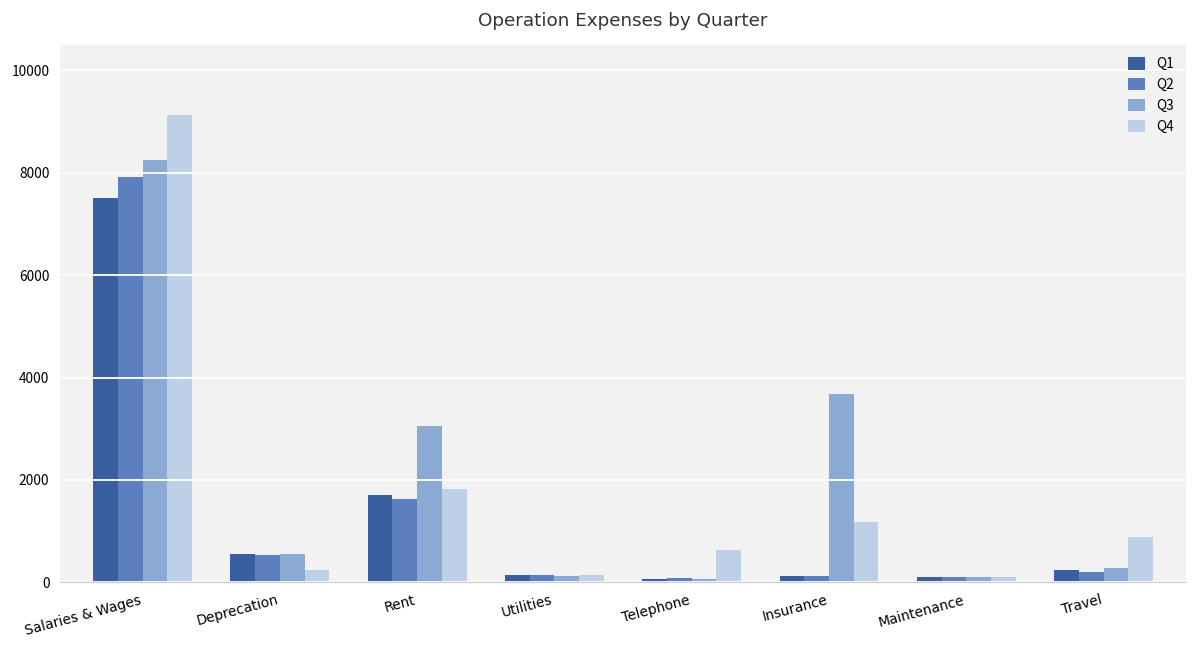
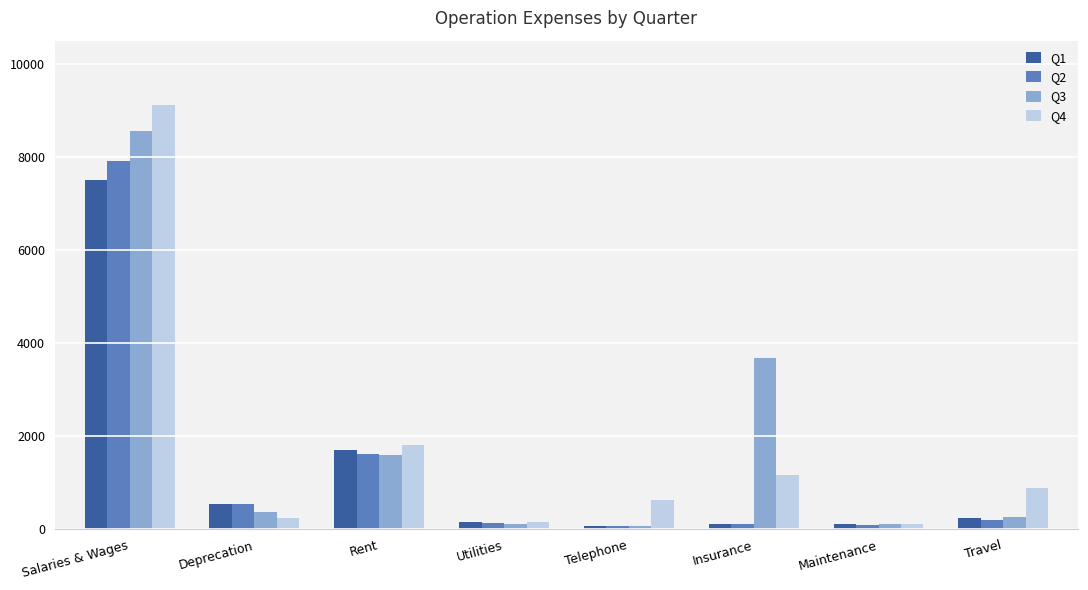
  {
    "Q3": {
-     "Salaries & Wages": 8300,
-     "Deprecation": 600,
-     "Rent": 3100,
+     "Salaries & Wages": 8500,
+     "Deprecation": 400,
+     "Rent": 1600,
      "Utilities": 100,
      "Telephone": 100,
      "Insurance": 3700,
      "Maintenance": 100,
      "Travel": 300
    },
    "Q4": {
      "Salaries & Wages": 9100,
      "Deprecation": 200,
      "Rent": 1800,
      "Utilities": 200,
      "Telephone": 600,
      "Insurance": 1200,
      "Maintenance": 100,
      "Travel": 900
    }
  }
